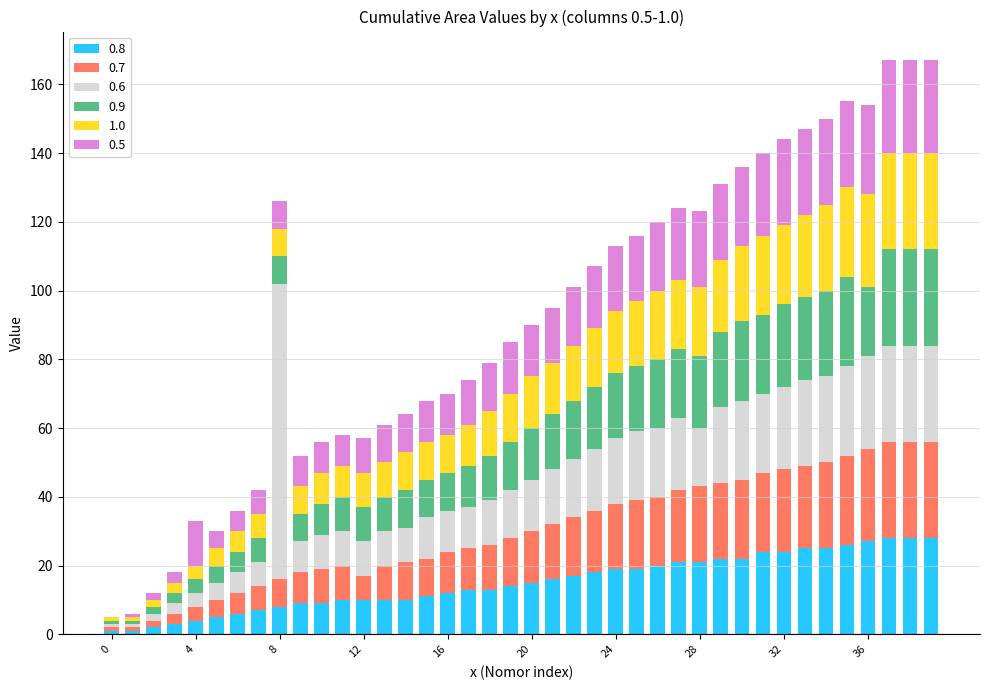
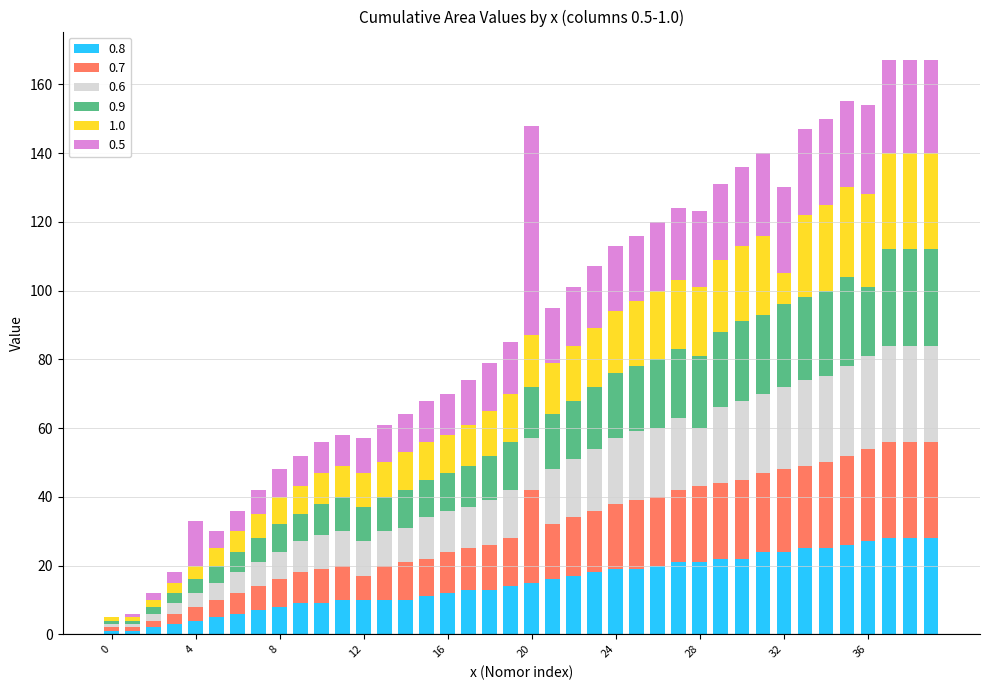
  {
    "0.7": {
      "0": 1,
      "4": 4,
      "8": 8,
      "12": 7,
      "16": 12,
-     "20": 15,
+     "20": 27,
      "24": 19,
      "28": 22,
      "32": 24,
      "36": 27
    },
    "0.6": {
      "0": 1,
      "4": 4,
-     "8": 86,
+     "8": 8,
      "12": 10,
      "16": 12,
      "20": 15,
      "24": 19,
      "28": 17,
      "32": 24,
      "36": 27
    },
    "0.9": {
      "0": 1,
      "4": 4,
      "8": 8,
      "12": 10,
      "16": 11,
      "20": 15,
      "24": 19,
      "28": 21,
      "32": 24,
      "36": 20
    },
    "1.0": {
      "0": 1,
      "4": 4,
      "8": 8,
      "12": 10,
      "16": 11,
      "20": 15,
      "24": 18,
      "28": 20,
-     "32": 23,
+     "32": 9,
      "36": 27
    },
    "0.5": {
      "0": 0,
      "4": 13,
      "8": 8,
      "12": 10,
      "16": 12,
-     "20": 15,
+     "20": 61,
      "24": 19,
      "28": 22,
      "32": 25,
      "36": 26
    }
  }
